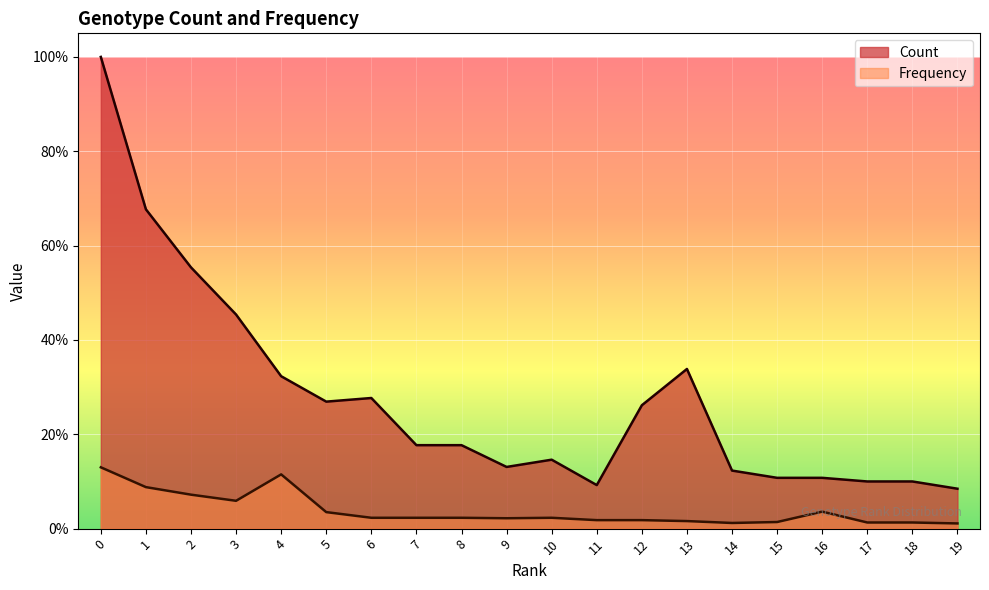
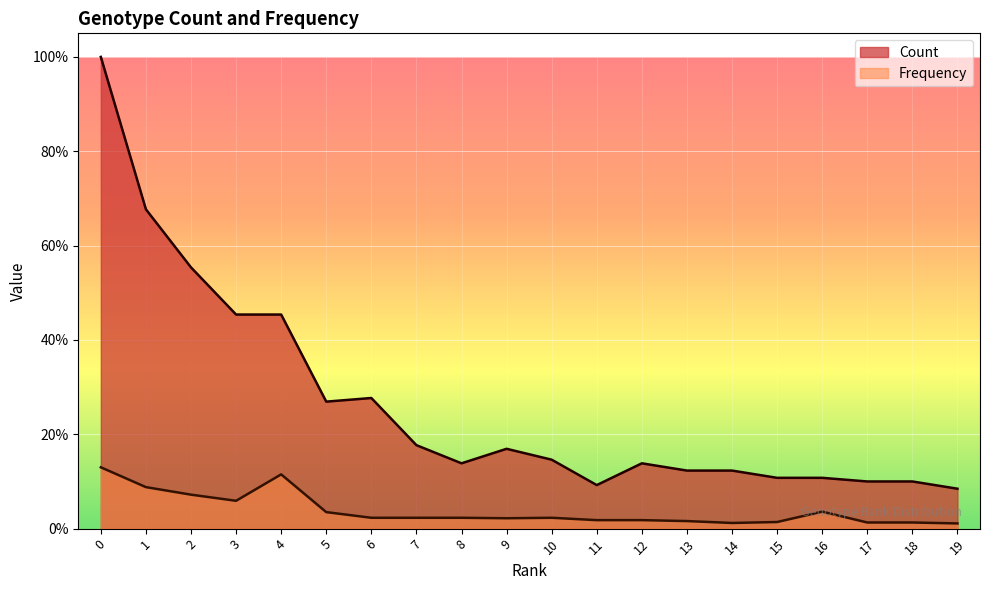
  {
    "Count": {
      "0": "100%",
      "1": "68%",
      "2": "55%",
      "3": "45%",
-     "4": "32%",
+     "4": "45%",
      "5": "27%",
      "6": "28%",
      "7": "18%",
-     "8": "18%",
-     "9": "13%",
+     "8": "14%",
+     "9": "17%",
      "10": "15%",
      "11": "9%",
-     "12": "26%",
-     "13": "34%",
+     "12": "14%",
+     "13": "12%",
      "14": "12%",
      "15": "11%",
      "16": "11%",
      "17": "10%",
      "18": "10%",
      "19": "8%"
    },
    "Frequency": {
      "0": "13%",
      "1": "9%",
      "2": "7%",
      "3": "6%",
      "4": "12%",
      "5": "4%",
      "6": "2%",
      "7": "2%",
      "8": "2%",
      "9": "2%",
      "10": "2%",
      "11": "2%",
      "12": "2%",
      "13": "2%",
      "14": "1%",
      "15": "1%",
      "16": "4%",
      "17": "1%",
      "18": "1%",
      "19": "1%"
    }
  }
